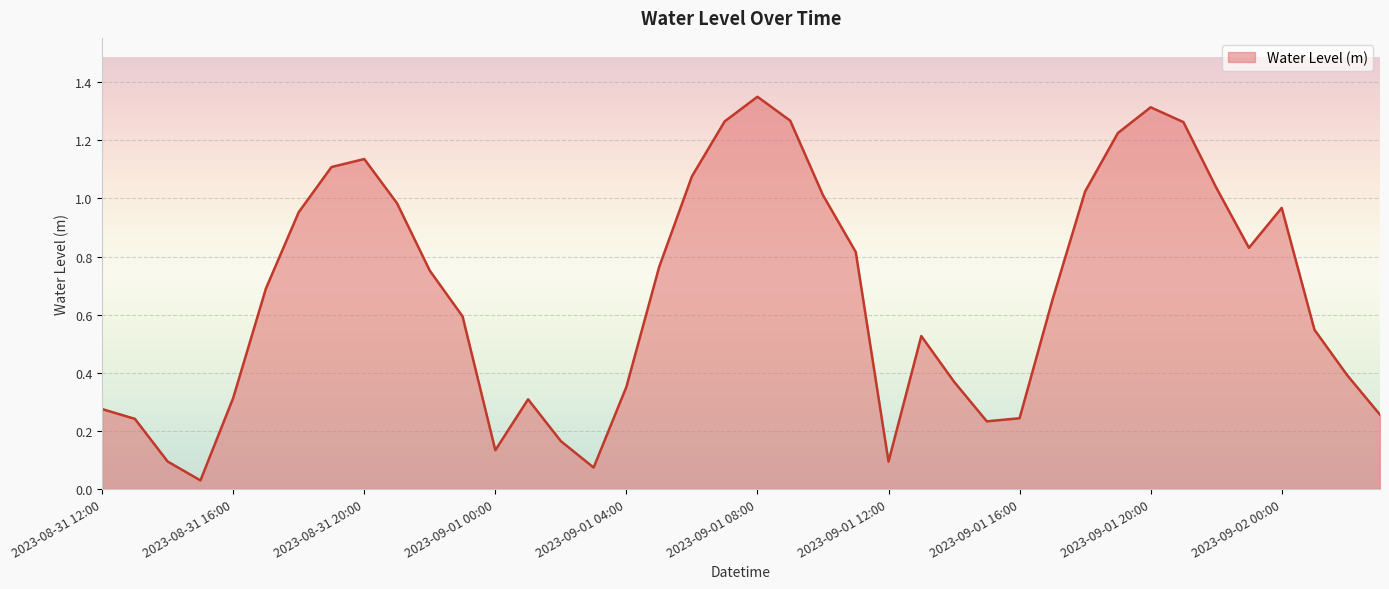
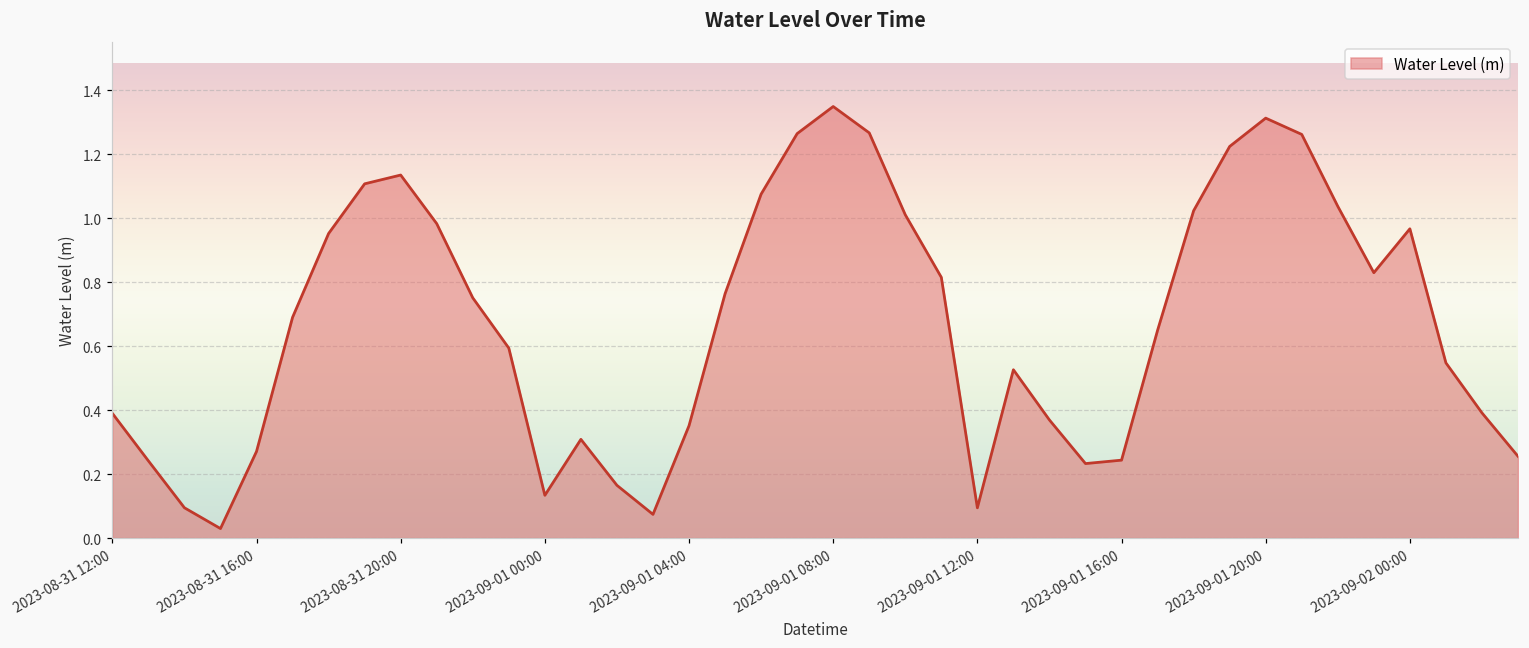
  {
-   "2023-08-31 12:00": 0.28,
-   "2023-08-31 16:00": 0.31,
+   "2023-08-31 12:00": 0.39,
+   "2023-08-31 16:00": 0.27,
    "2023-08-31 20:00": 1.14,
    "2023-09-01 00:00": 0.13,
    "2023-09-01 04:00": 0.35,
    "2023-09-01 08:00": 1.35,
    "2023-09-01 12:00": 0.09,
    "2023-09-01 16:00": 0.24,
    "2023-09-01 20:00": 1.31,
    "2023-09-02 00:00": 0.97
  }
